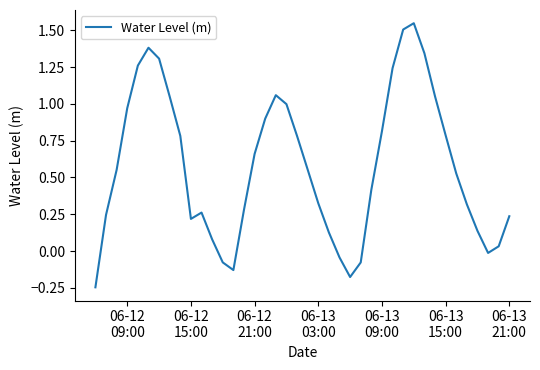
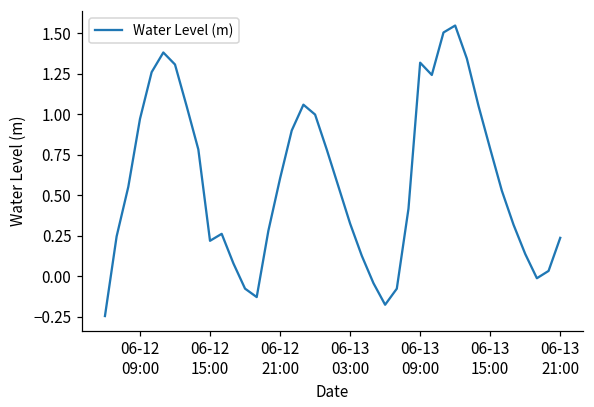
  {
    "06-12 09:00": 0.97,
    "06-12 15:00": 0.22,
-   "06-12 21:00": 0.66,
+   "06-12 21:00": 0.60,
    "06-13 03:00": 0.32,
-   "06-13 09:00": 0.81,
+   "06-13 09:00": 1.32,
    "06-13 15:00": 0.79,
    "06-13 21:00": 0.24
  }
